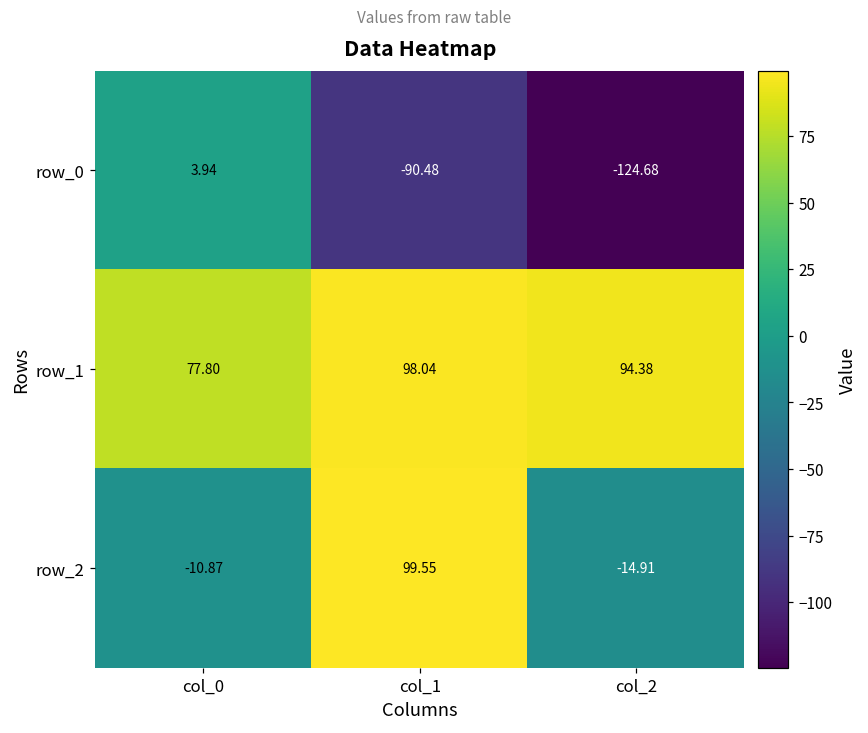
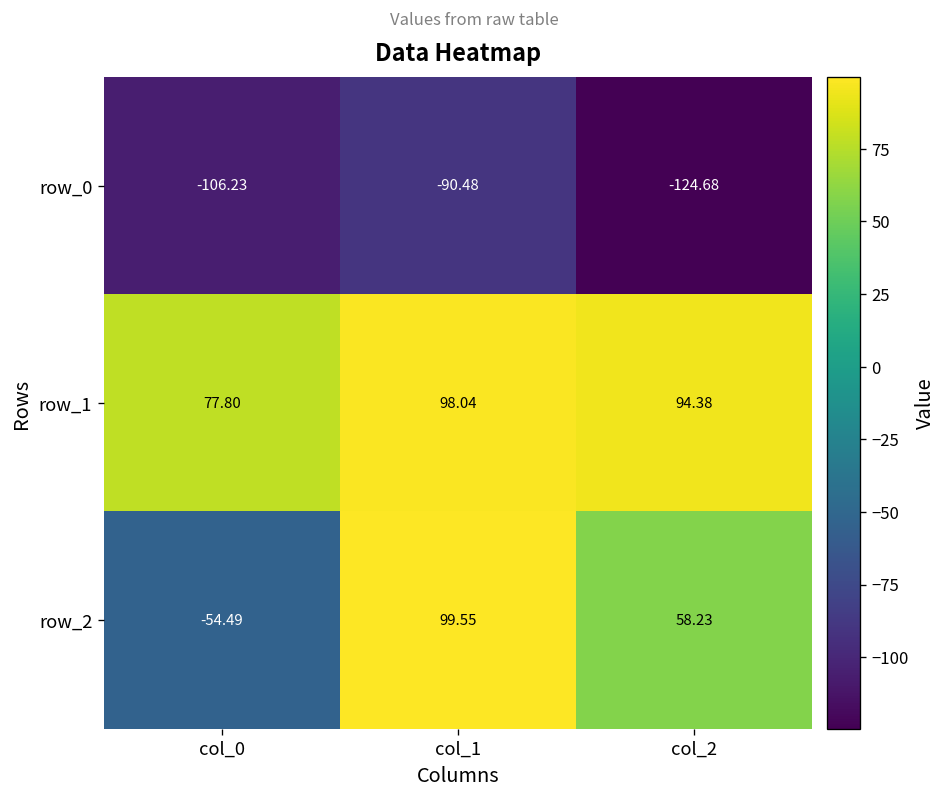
  {
    "row_0": {
-     "col_0": 3.94,
+     "col_0": -106.23,
      "col_1": -90.48,
      "col_2": -124.68
    },
    "row_1": {
      "col_0": 77.80,
      "col_1": 98.04,
      "col_2": 94.38
    },
    "row_2": {
-     "col_0": -10.87,
+     "col_0": -54.49,
      "col_1": 99.55,
-     "col_2": -14.91
+     "col_2": 58.23
    }
  }
